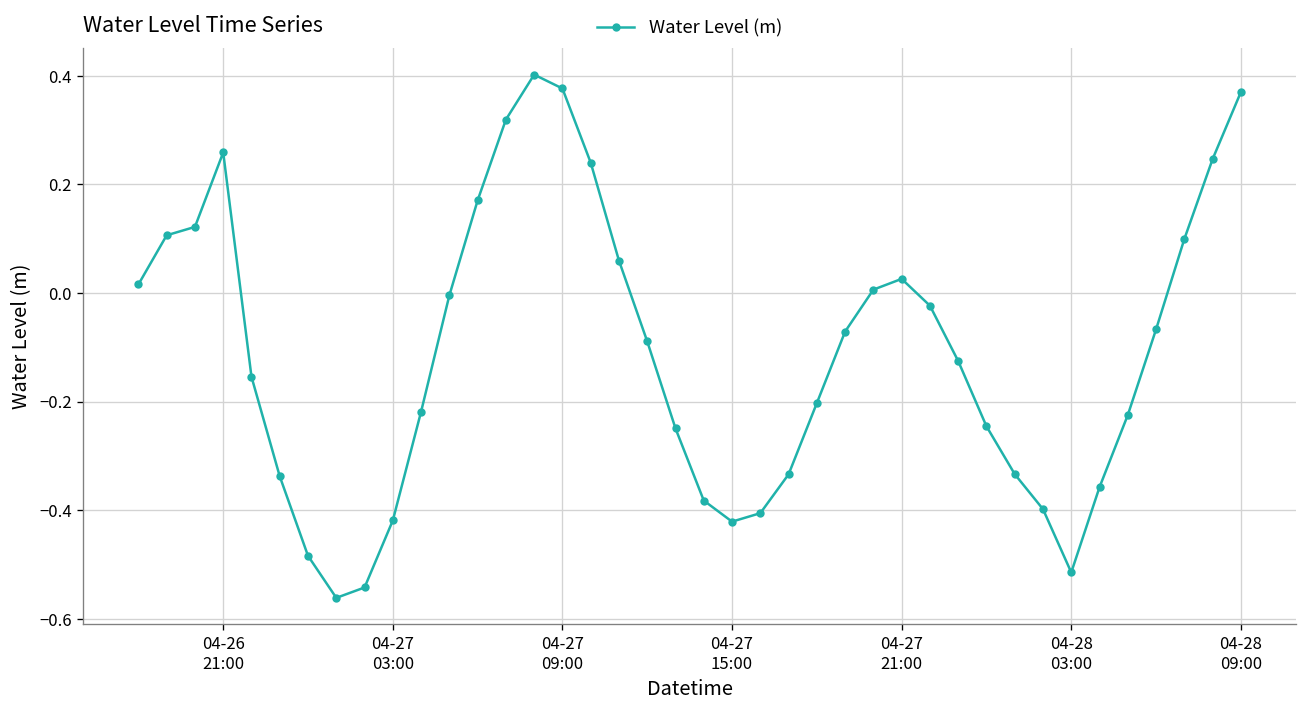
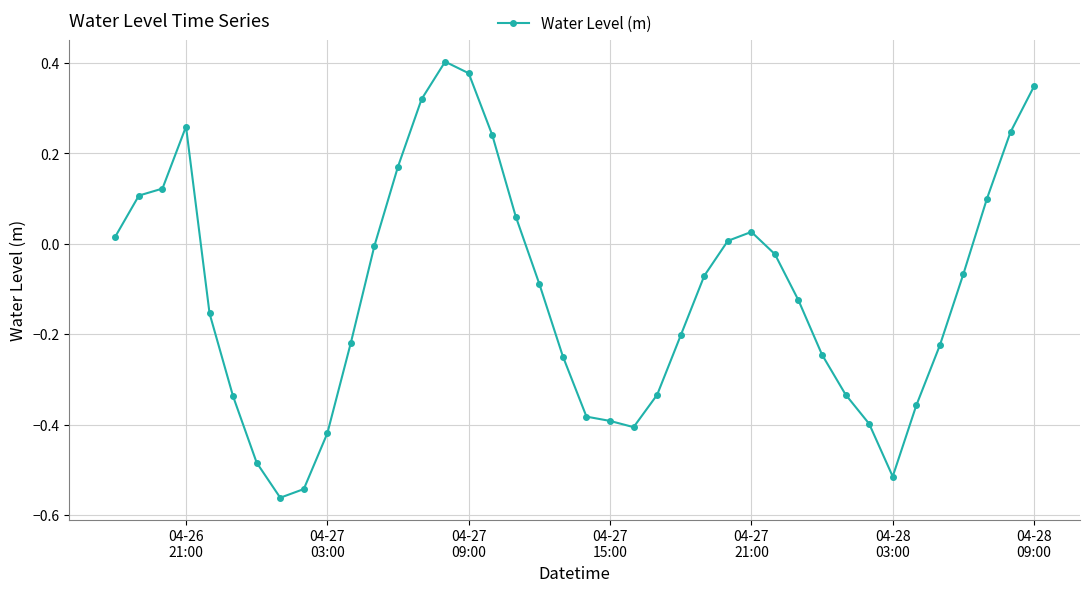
  {
    "04-26 21:00": 0.26,
    "04-27 03:00": -0.42,
    "04-27 09:00": 0.38,
-   "04-27 15:00": -0.42,
+   "04-27 15:00": -0.39,
    "04-27 21:00": 0.03,
    "04-28 03:00": -0.51,
-   "04-28 09:00": 0.37
+   "04-28 09:00": 0.35
  }
